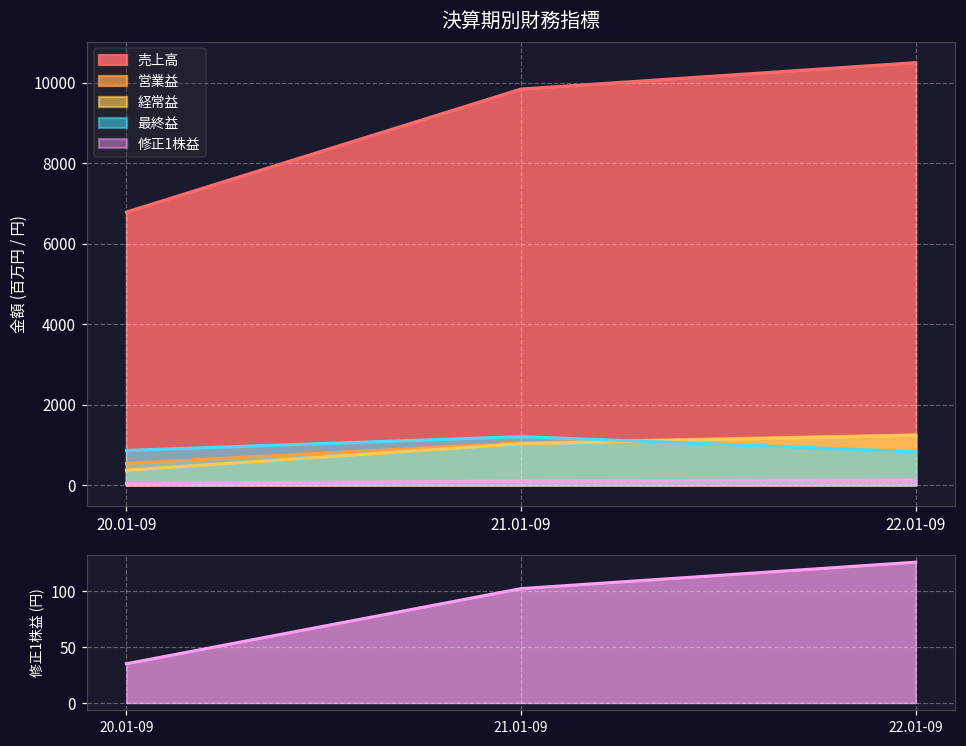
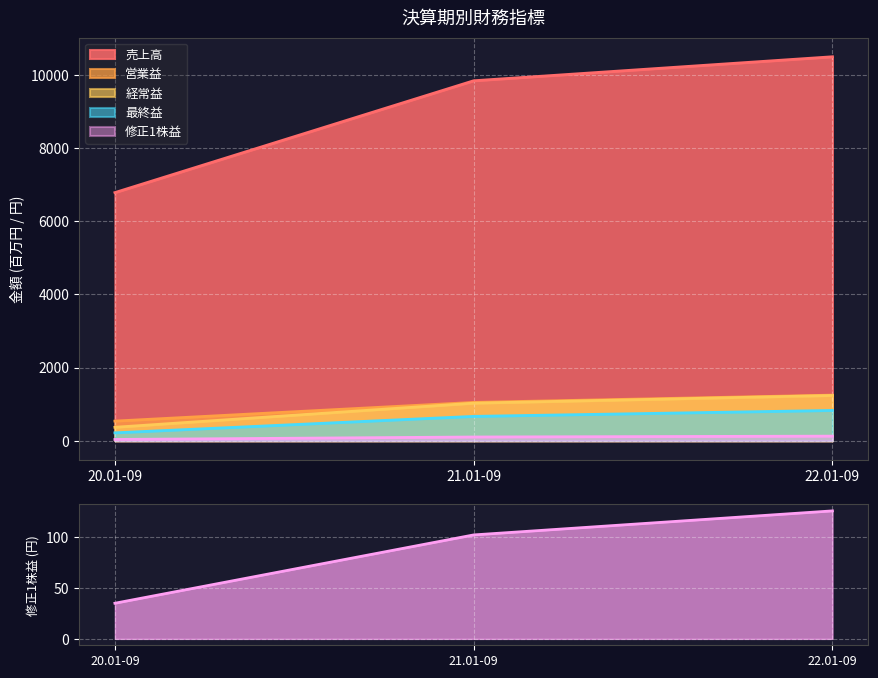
  {
    "決算期別財務指標": {
      "売上高": {
        "20.01-09": 6800,
        "21.01-09": 9800,
        "22.01-09": 10500
      },
      "最終益": {
-       "20.01-09": 900,
-       "21.01-09": 1200,
+       "20.01-09": 200,
+       "21.01-09": 700,
        "22.01-09": 800
      },
      "修正1株益": {
        "20.01-09": 0,
        "21.01-09": 100,
        "22.01-09": 100
      }
    }
  }
